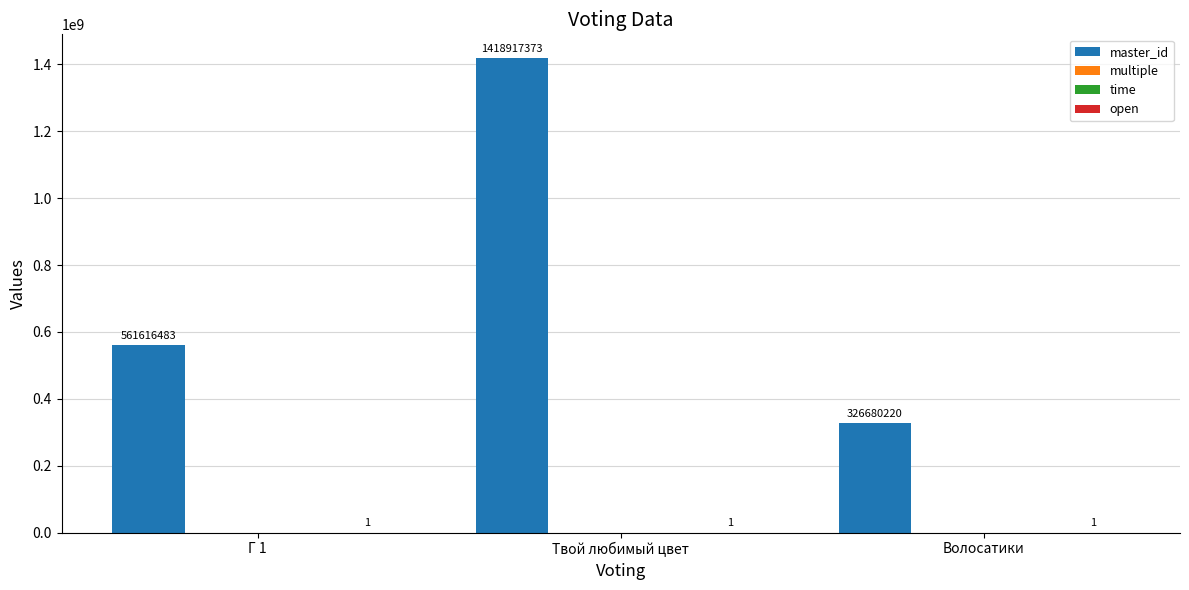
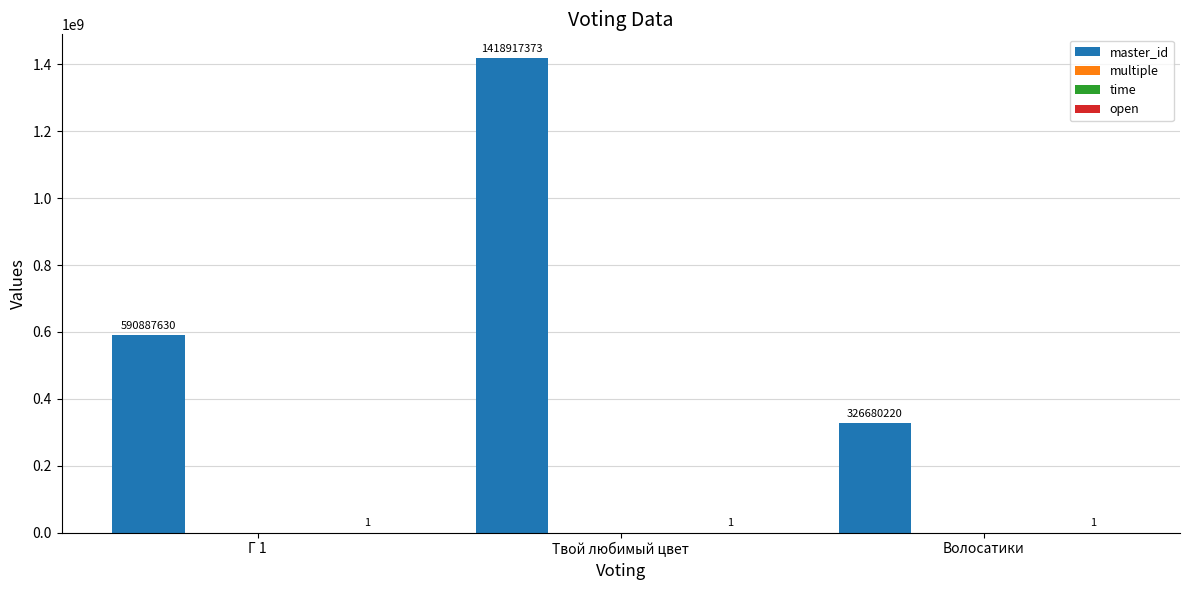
  {
    "master_id": {
-     "Г 1": 561616483,
+     "Г 1": 590887630,
      "Твой любимый цвет": 1418917373,
      "Волосатики": 326680220
    },
    "multiple": {
      "Г 1": 0,
      "Твой любимый цвет": 0,
      "Волосатики": 0
    },
    "time": {
      "Г 1": 0,
      "Твой любимый цвет": 0,
      "Волосатики": 0
    },
    "open": {
      "Г 1": 1,
      "Твой любимый цвет": 1,
      "Волосатики": 1
    }
  }
